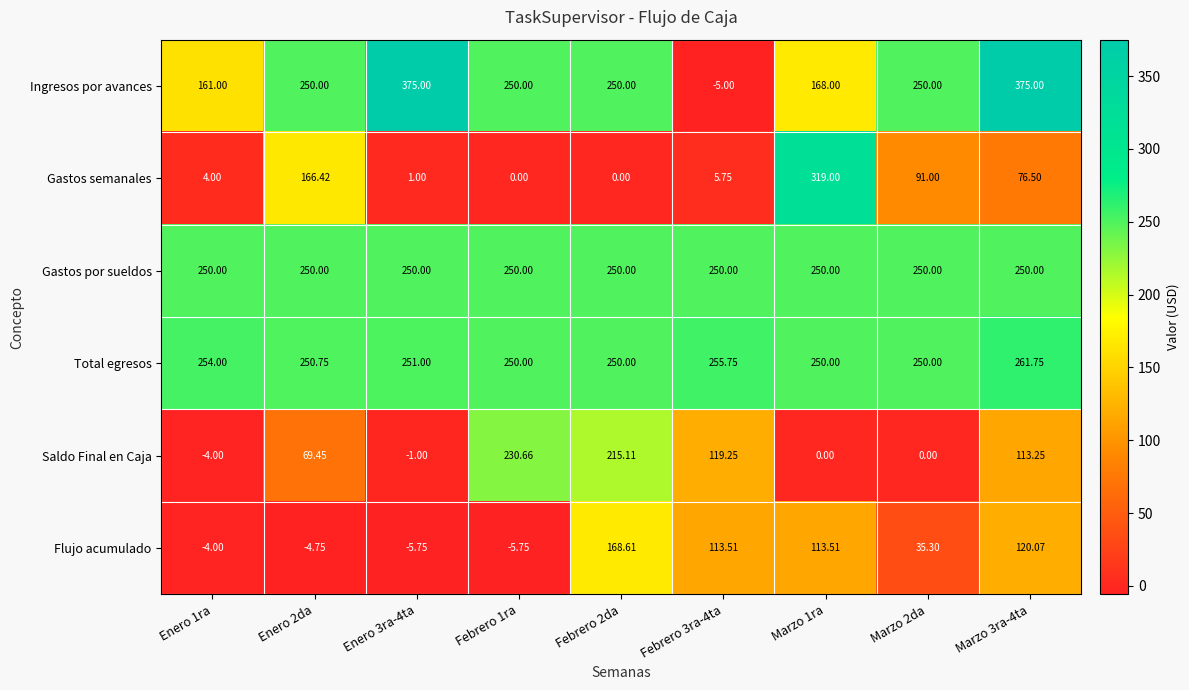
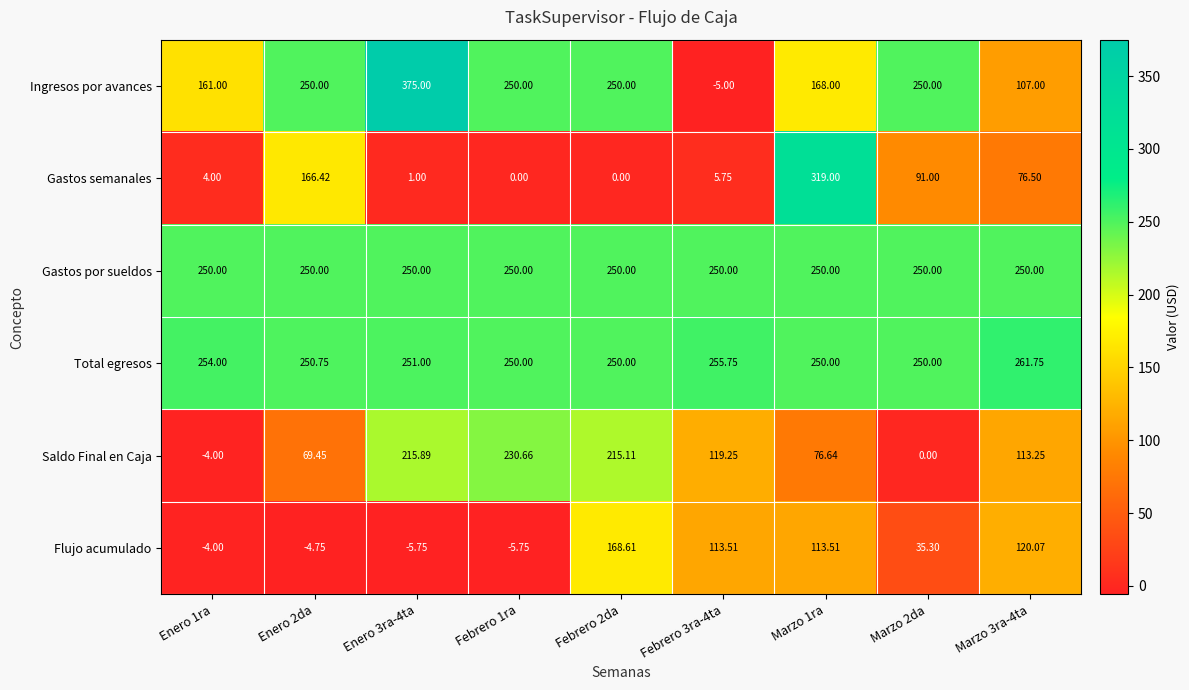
  {
    "Ingresos por avances": {
      "Enero 1ra": 161.00,
      "Enero 2da": 250.00,
      "Enero 3ra-4ta": 375.00,
      "Febrero 1ra": 250.00,
      "Febrero 2da": 250.00,
      "Febrero 3ra-4ta": -5.00,
      "Marzo 1ra": 168.00,
      "Marzo 2da": 250.00,
-     "Marzo 3ra-4ta": 375.00
+     "Marzo 3ra-4ta": 107.00
    },
    "Gastos semanales": {
      "Enero 1ra": 4.00,
      "Enero 2da": 166.42,
      "Enero 3ra-4ta": 1.00,
      "Febrero 1ra": 0.00,
      "Febrero 2da": 0.00,
      "Febrero 3ra-4ta": 5.75,
      "Marzo 1ra": 319.00,
      "Marzo 2da": 91.00,
      "Marzo 3ra-4ta": 76.50
    },
    "Gastos por sueldos": {
      "Enero 1ra": 250.00,
      "Enero 2da": 250.00,
      "Enero 3ra-4ta": 250.00,
      "Febrero 1ra": 250.00,
      "Febrero 2da": 250.00,
      "Febrero 3ra-4ta": 250.00,
      "Marzo 1ra": 250.00,
      "Marzo 2da": 250.00,
      "Marzo 3ra-4ta": 250.00
    },
    "Total egresos": {
      "Enero 1ra": 254.00,
      "Enero 2da": 250.75,
      "Enero 3ra-4ta": 251.00,
      "Febrero 1ra": 250.00,
      "Febrero 2da": 250.00,
      "Febrero 3ra-4ta": 255.75,
      "Marzo 1ra": 250.00,
      "Marzo 2da": 250.00,
      "Marzo 3ra-4ta": 261.75
    },
    "Saldo Final en Caja": {
      "Enero 1ra": -4.00,
      "Enero 2da": 69.45,
-     "Enero 3ra-4ta": -1.00,
+     "Enero 3ra-4ta": 215.89,
      "Febrero 1ra": 230.66,
      "Febrero 2da": 215.11,
      "Febrero 3ra-4ta": 119.25,
-     "Marzo 1ra": 0.00,
+     "Marzo 1ra": 76.64,
      "Marzo 2da": 0.00,
      "Marzo 3ra-4ta": 113.25
    },
    "Flujo acumulado": {
      "Enero 1ra": -4.00,
      "Enero 2da": -4.75,
      "Enero 3ra-4ta": -5.75,
      "Febrero 1ra": -5.75,
      "Febrero 2da": 168.61,
      "Febrero 3ra-4ta": 113.51,
      "Marzo 1ra": 113.51,
      "Marzo 2da": 35.30,
      "Marzo 3ra-4ta": 120.07
    }
  }
